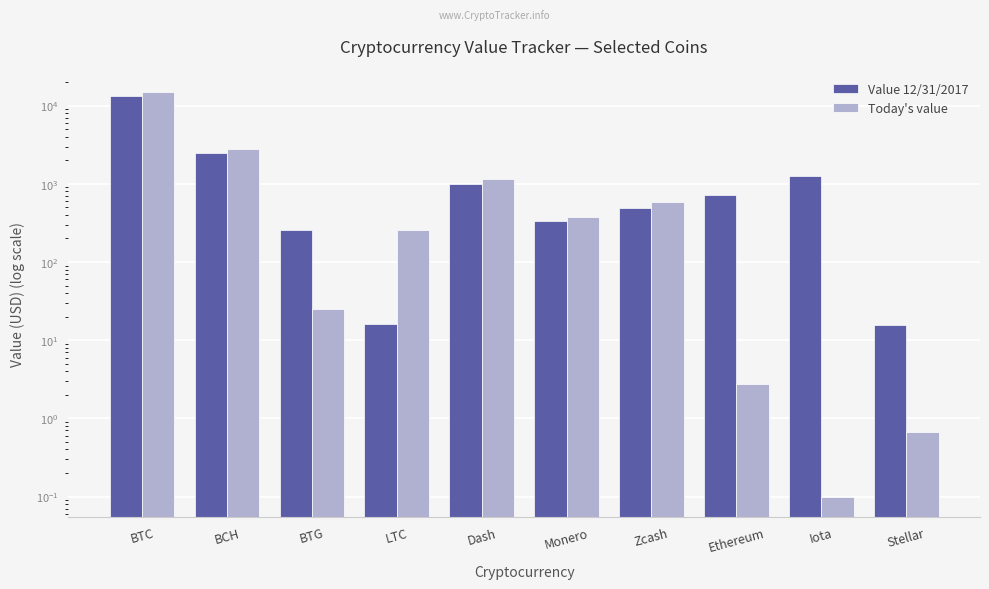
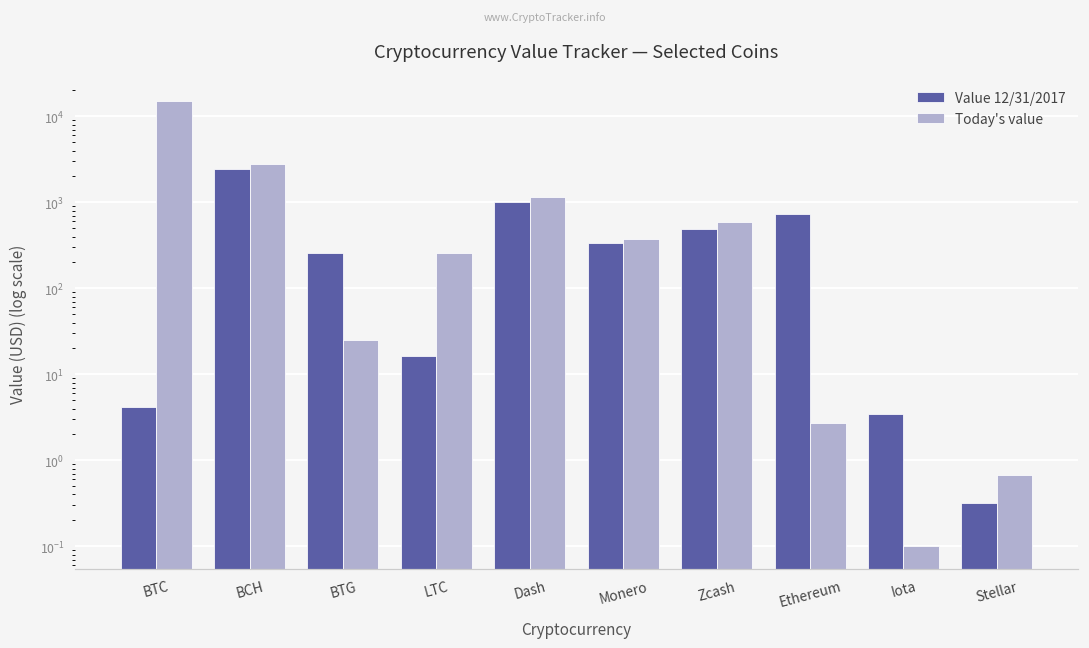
  {
    "Value 12/31/2017": {
-     "BTC": 13000,
+     "BTC": 4,
      "BCH": 2500,
      "BTG": 260,
      "LTC": 16,
      "Dash": 1000,
      "Monero": 340,
      "Zcash": 500,
      "Ethereum": 700,
-     "Iota": 1200,
-     "Stellar": 16
+     "Iota": 3,
+     "Stellar": 0.32
    },
    "Today's value": {
      "BTC": 15000,
      "BCH": 2800,
      "BTG": 25,
      "LTC": 260,
      "Dash": 1200,
      "Monero": 400,
      "Zcash": 600,
      "Ethereum": 2.7,
      "Iota": 0.10,
      "Stellar": 0.7
    }
  }
